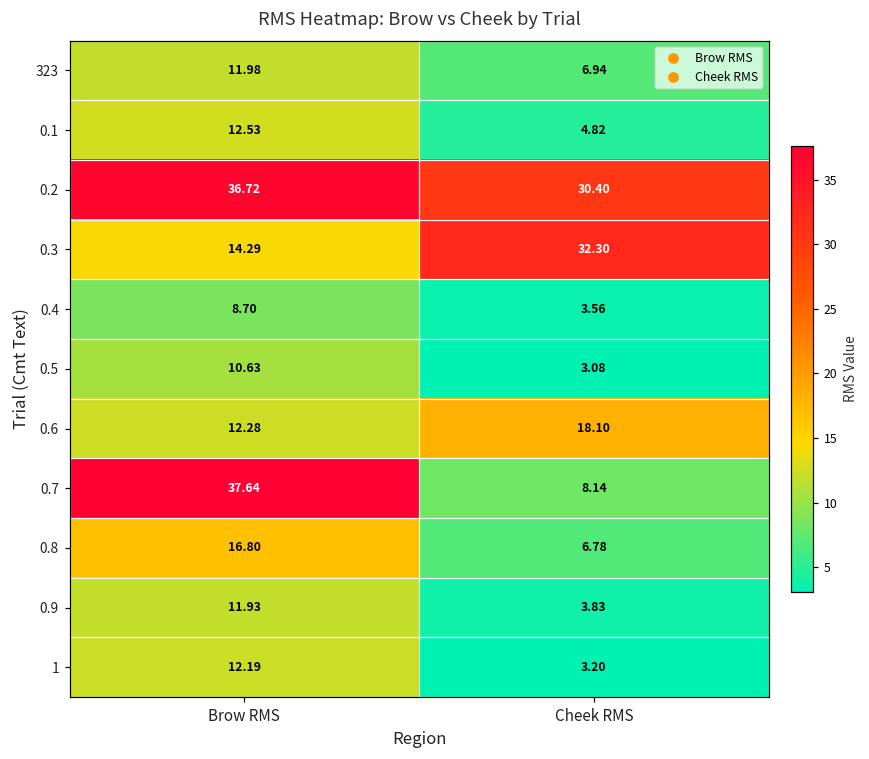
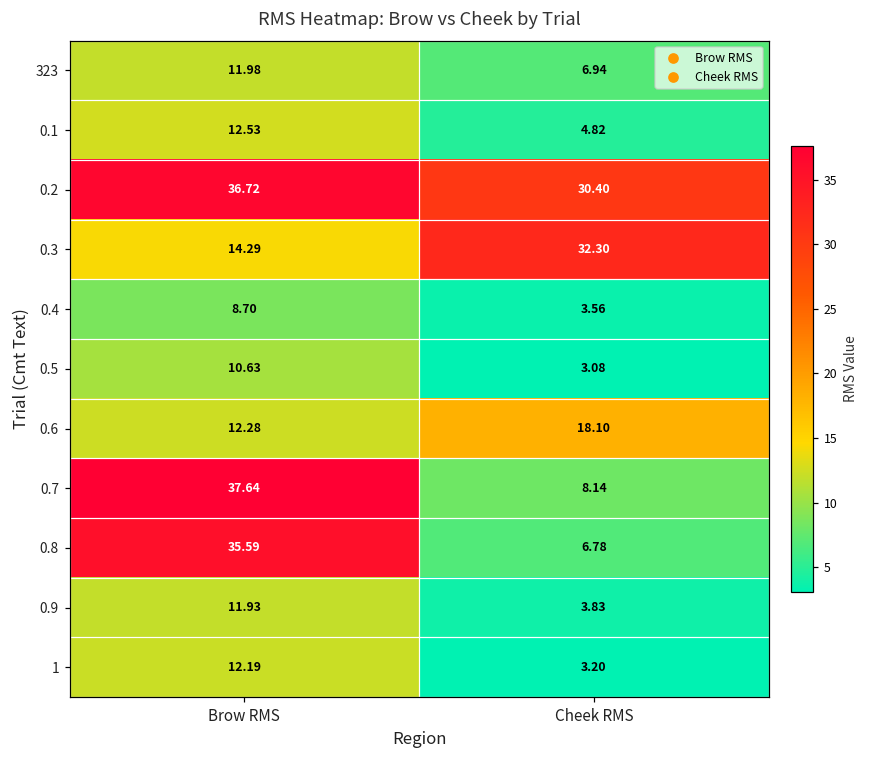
  {
    "323": {
      "Brow RMS": 11.98,
      "Cheek RMS": 6.94
    },
    "0.1": {
      "Brow RMS": 12.53,
      "Cheek RMS": 4.82
    },
    "0.2": {
      "Brow RMS": 36.72,
      "Cheek RMS": 30.40
    },
    "0.3": {
      "Brow RMS": 14.29,
      "Cheek RMS": 32.30
    },
    "0.4": {
      "Brow RMS": 8.70,
      "Cheek RMS": 3.56
    },
    "0.5": {
      "Brow RMS": 10.63,
      "Cheek RMS": 3.08
    },
    "0.6": {
      "Brow RMS": 12.28,
      "Cheek RMS": 18.10
    },
    "0.7": {
      "Brow RMS": 37.64,
      "Cheek RMS": 8.14
    },
    "0.8": {
-     "Brow RMS": 16.80,
+     "Brow RMS": 35.59,
      "Cheek RMS": 6.78
    },
    "0.9": {
      "Brow RMS": 11.93,
      "Cheek RMS": 3.83
    },
    "1": {
      "Brow RMS": 12.19,
      "Cheek RMS": 3.20
    }
  }
